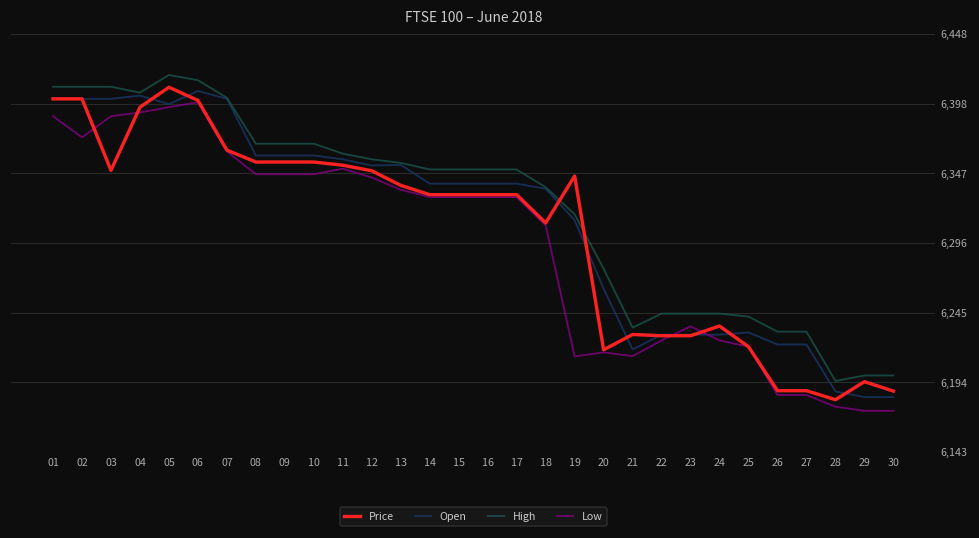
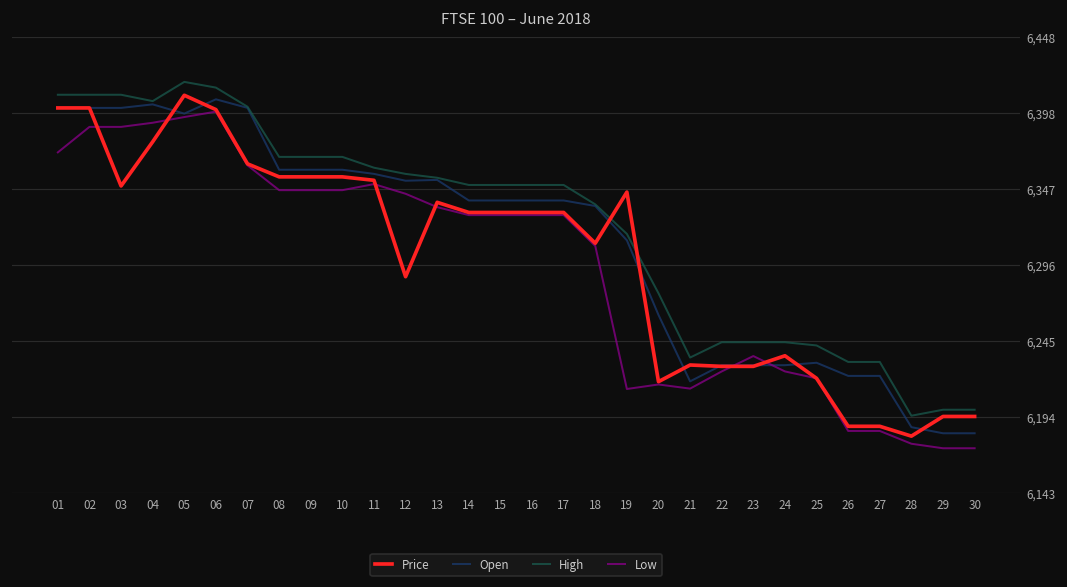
  {
    "Price": {
      "03": "6,349",
-     "04": "6,395",
+     "04": "6,378",
      "05": "6,410",
      "08": "6,355",
      "09": "6,355",
      "10": "6,355",
      "11": "6,353",
-     "12": "6,349",
+     "12": "6,288",
      "13": "6,338",
      "19": "6,345",
      "21": "6,229",
      "24": "6,235",
      "26": "6,188",
      "27": "6,188",
      "28": "6,181",
      "29": "6,195",
-     "30": "6,188"
+     "30": "6,195"
    },
    "Low": {
-     "01": "6,388",
-     "02": "6,373",
+     "01": "6,371",
+     "02": "6,388",
      "03": "6,388",
      "04": "6,391",
      "05": "6,395",
      "08": "6,346",
      "09": "6,346",
      "10": "6,346",
      "11": "6,350",
      "12": "6,344",
      "13": "6,335",
      "19": "6,213",
      "21": "6,213",
      "22": "6,225",
      "23": "6,235",
      "24": "6,225",
      "26": "6,185",
      "27": "6,185",
      "28": "6,176",
      "29": "6,173",
      "30": "6,173"
    }
  }
